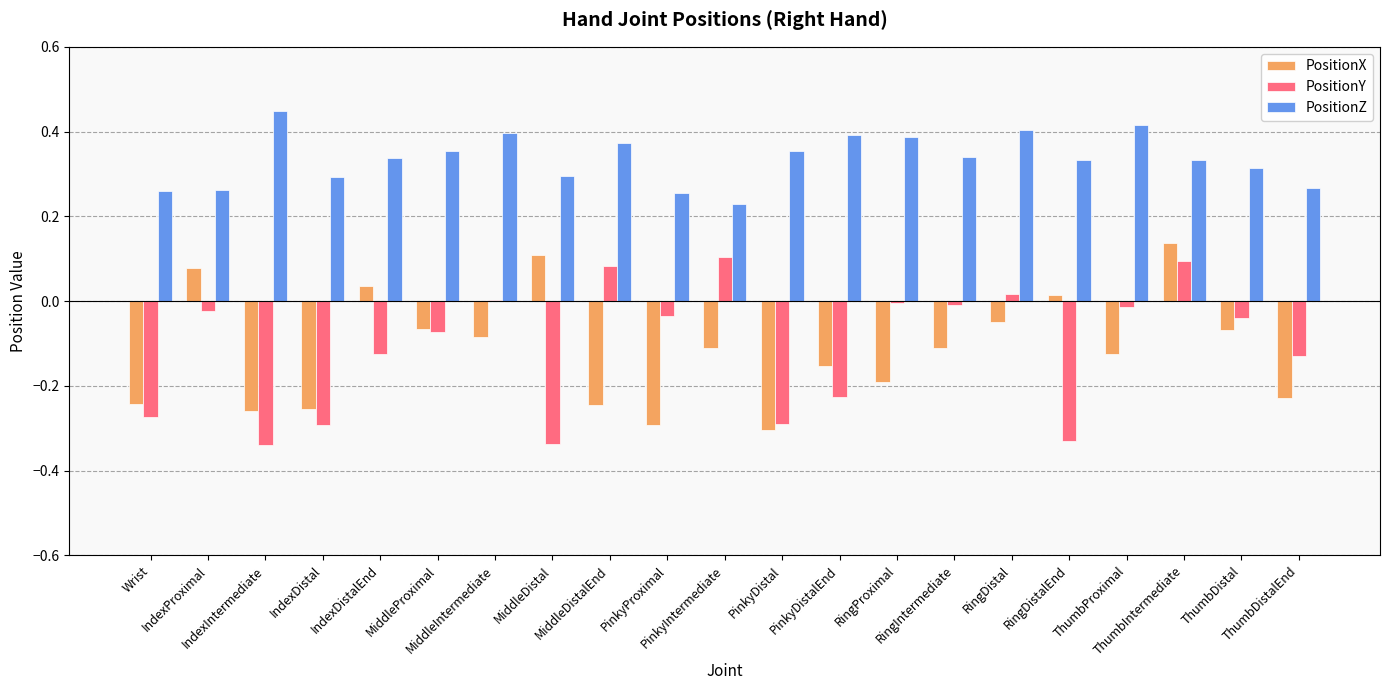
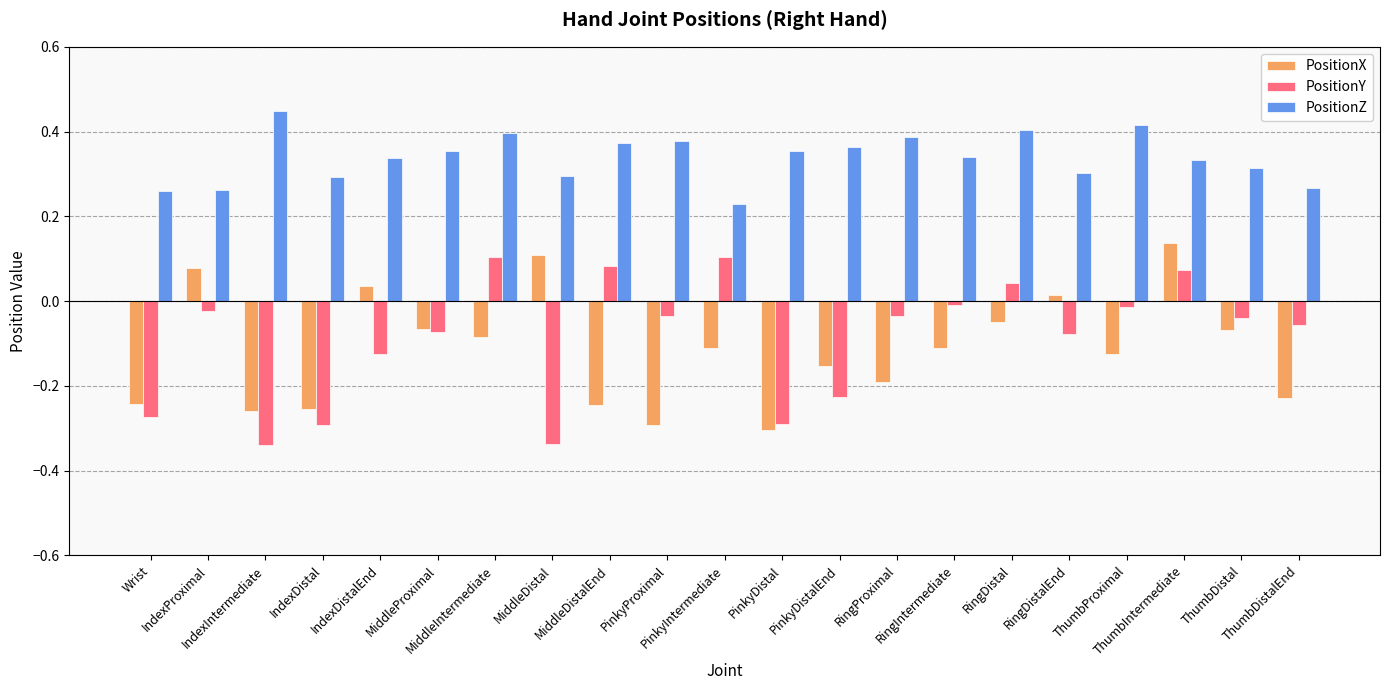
  {
    "PositionX": {
      "Wrist": -0.24,
      "IndexProximal": 0.08,
      "IndexIntermediate": -0.26,
      "IndexDistal": -0.25,
      "IndexDistalEnd": 0.04,
      "MiddleProximal": -0.06,
      "MiddleIntermediate": -0.09,
      "MiddleDistal": 0.11,
      "MiddleDistalEnd": -0.25,
      "PinkyProximal": -0.29,
      "PinkyIntermediate": -0.11,
      "PinkyDistal": -0.30,
      "PinkyDistalEnd": -0.15,
      "RingProximal": -0.19,
      "RingIntermediate": -0.11,
      "RingDistal": -0.05,
      "RingDistalEnd": 0.01,
      "ThumbProximal": -0.12,
      "ThumbIntermediate": 0.14,
      "ThumbDistal": -0.07,
      "ThumbDistalEnd": -0.23
    },
    "PositionY": {
      "Wrist": -0.27,
      "IndexProximal": -0.02,
      "IndexIntermediate": -0.34,
      "IndexDistal": -0.29,
      "IndexDistalEnd": -0.12,
      "MiddleProximal": -0.07,
-     "MiddleIntermediate": 0.00,
+     "MiddleIntermediate": 0.10,
      "MiddleDistal": -0.34,
      "MiddleDistalEnd": 0.08,
      "PinkyProximal": -0.03,
      "PinkyIntermediate": 0.10,
      "PinkyDistal": -0.29,
      "PinkyDistalEnd": -0.23,
-     "RingProximal": 0.00,
+     "RingProximal": -0.03,
      "RingIntermediate": -0.01,
-     "RingDistal": 0.02,
-     "RingDistalEnd": -0.33,
+     "RingDistal": 0.04,
+     "RingDistalEnd": -0.08,
      "ThumbProximal": -0.01,
-     "ThumbIntermediate": 0.10,
+     "ThumbIntermediate": 0.07,
      "ThumbDistal": -0.04,
-     "ThumbDistalEnd": -0.13
+     "ThumbDistalEnd": -0.06
    },
    "PositionZ": {
      "Wrist": 0.26,
      "IndexProximal": 0.26,
      "IndexIntermediate": 0.45,
      "IndexDistal": 0.29,
      "IndexDistalEnd": 0.34,
      "MiddleProximal": 0.35,
      "MiddleIntermediate": 0.40,
      "MiddleDistal": 0.29,
      "MiddleDistalEnd": 0.37,
-     "PinkyProximal": 0.26,
+     "PinkyProximal": 0.38,
      "PinkyIntermediate": 0.23,
      "PinkyDistal": 0.35,
-     "PinkyDistalEnd": 0.39,
+     "PinkyDistalEnd": 0.36,
      "RingProximal": 0.39,
      "RingIntermediate": 0.34,
      "RingDistal": 0.40,
-     "RingDistalEnd": 0.33,
+     "RingDistalEnd": 0.30,
      "ThumbProximal": 0.41,
      "ThumbIntermediate": 0.33,
      "ThumbDistal": 0.31,
      "ThumbDistalEnd": 0.27
    }
  }
